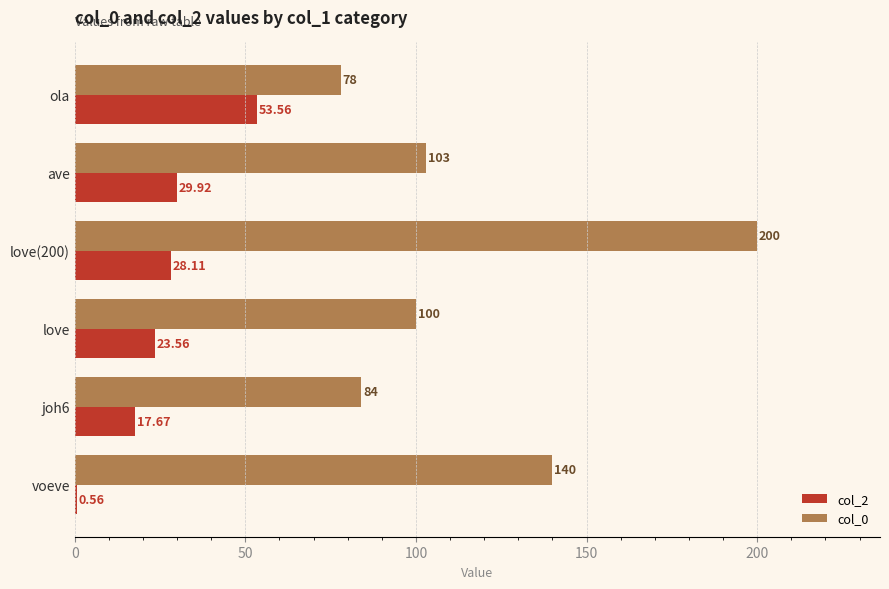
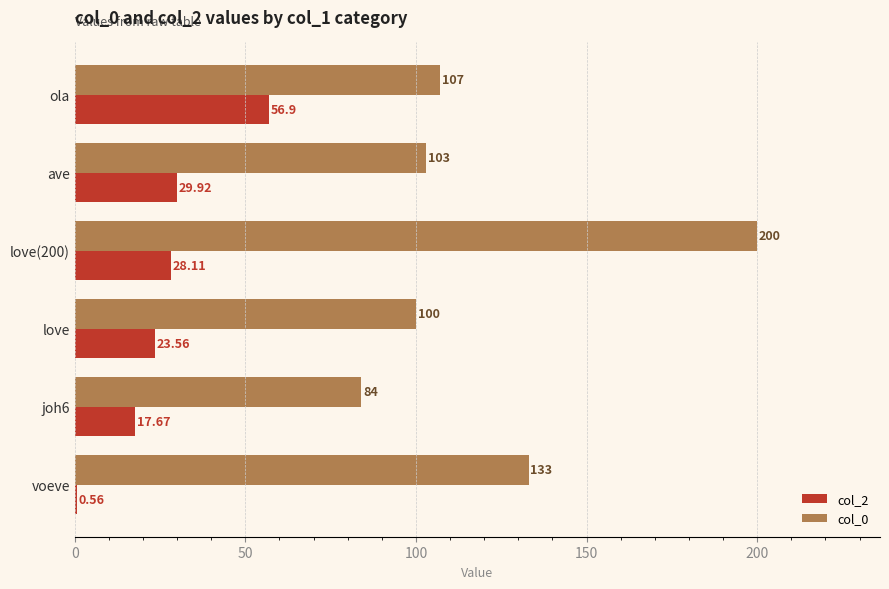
  {
    "col_2": {
-     "ola": 53.56,
+     "ola": 56.9,
      "ave": 29.92,
      "love(200)": 28.11,
      "love": 23.56,
      "joh6": 17.67,
      "voeve": 0.56
    },
    "col_0": {
-     "ola": 78,
+     "ola": 107,
      "ave": 103,
      "love(200)": 200,
      "love": 100,
      "joh6": 84,
-     "voeve": 140
+     "voeve": 133
    }
  }
